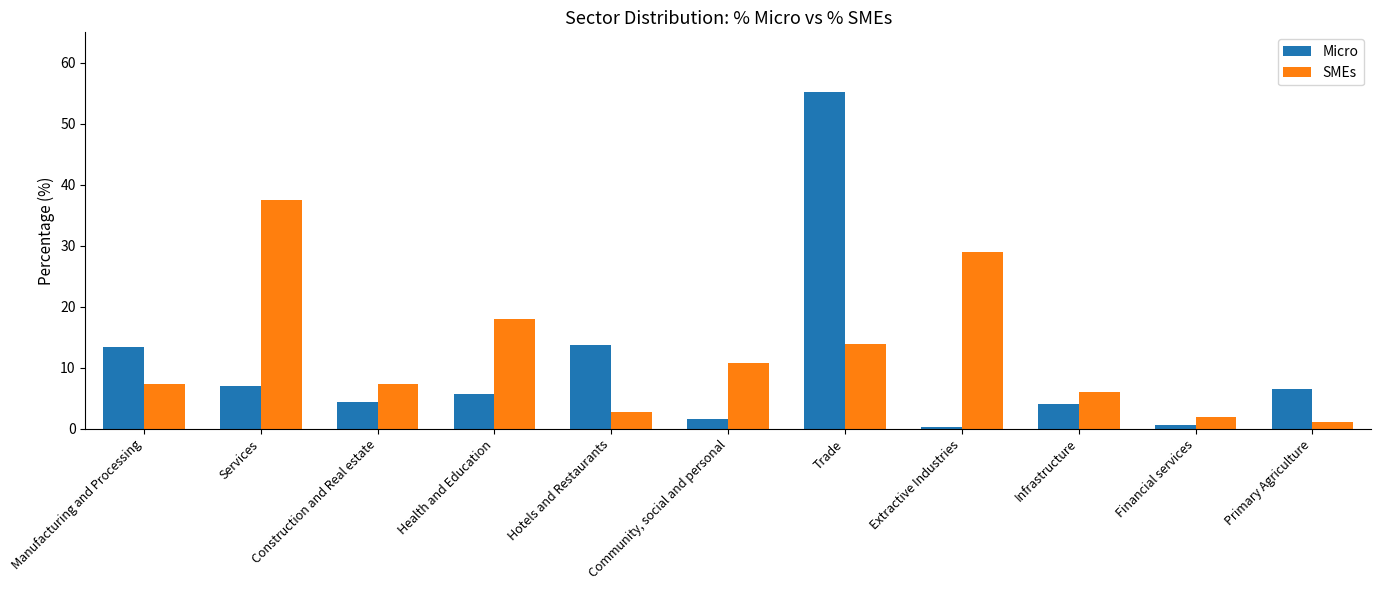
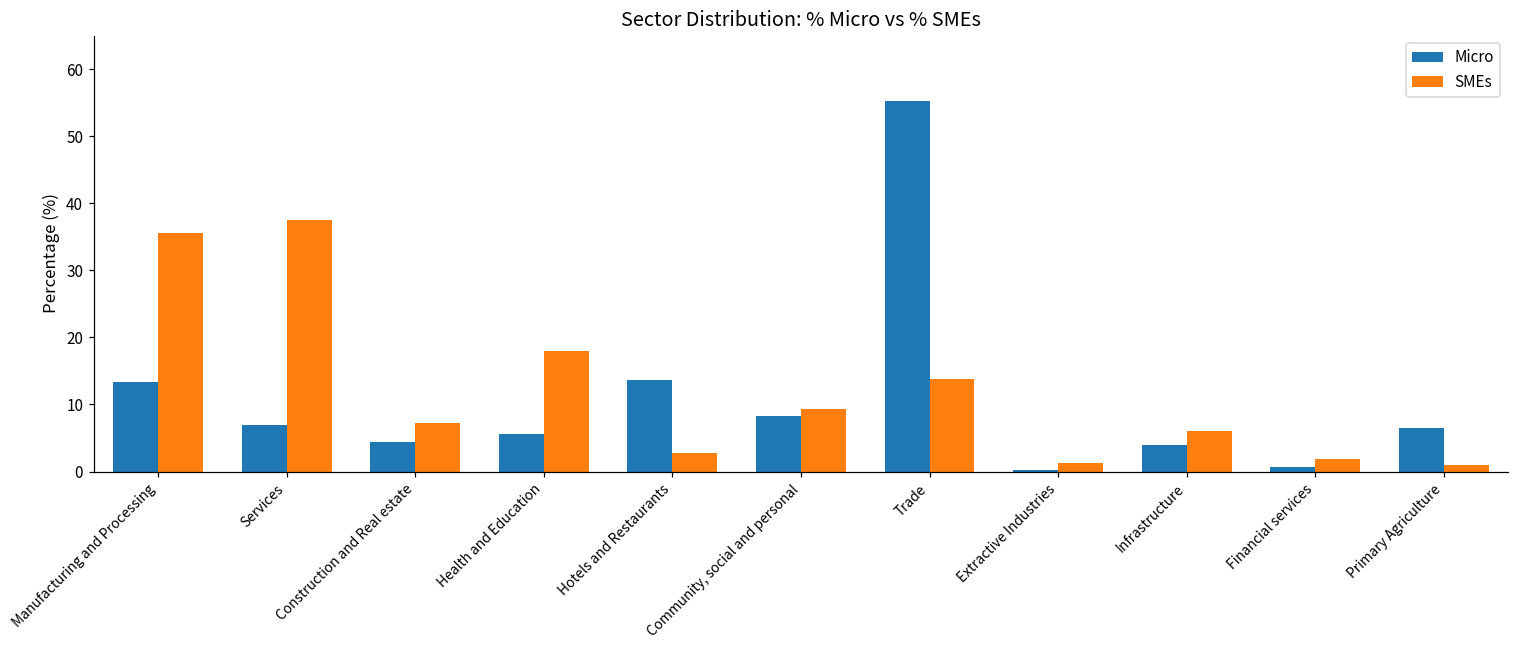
  {
    "Micro": {
      "Manufacturing and Processing": 13,
      "Services": 7,
      "Construction and Real estate": 4,
      "Health and Education": 6,
      "Hotels and Restaurants": 14,
-     "Community, social and personal": 2,
+     "Community, social and personal": 8,
      "Trade": 55,
      "Infrastructure": 4,
      "Financial services": 1,
      "Primary Agriculture": 7
    },
    "SMEs": {
-     "Manufacturing and Processing": 7,
+     "Manufacturing and Processing": 36,
      "Services": 37,
      "Construction and Real estate": 7,
      "Health and Education": 18,
      "Hotels and Restaurants": 3,
-     "Community, social and personal": 11,
+     "Community, social and personal": 9,
      "Trade": 14,
-     "Extractive Industries": 29,
+     "Extractive Industries": 1,
      "Infrastructure": 6,
      "Financial services": 2,
      "Primary Agriculture": 1
    }
  }
